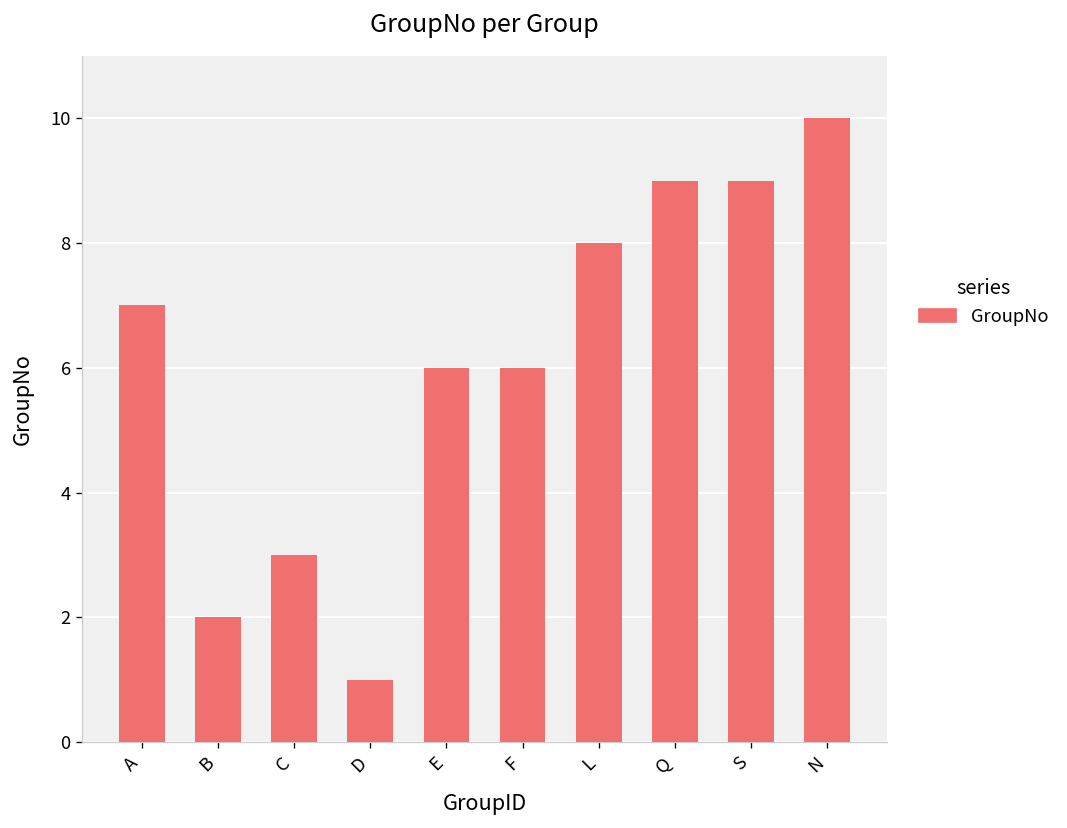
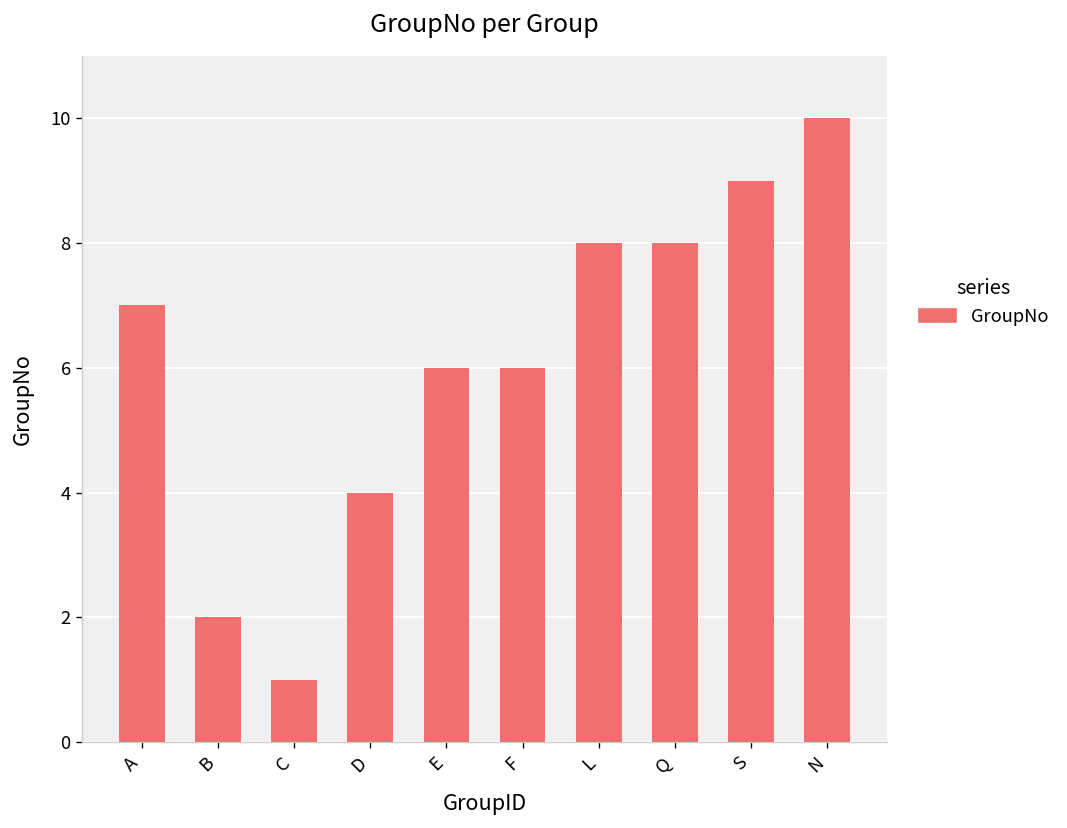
  {
    "A": 7,
    "B": 2,
-   "C": 3,
-   "D": 1,
+   "C": 1,
+   "D": 4,
    "E": 6,
    "F": 6,
    "L": 8,
-   "Q": 9,
+   "Q": 8,
    "S": 9,
    "N": 10
  }
